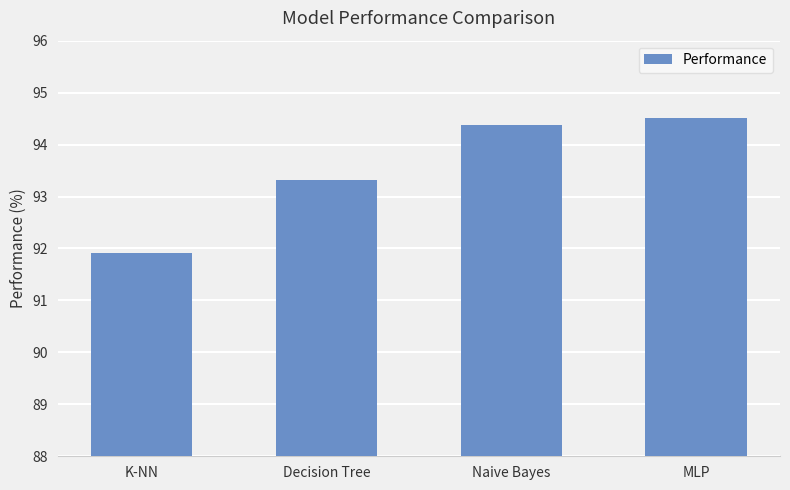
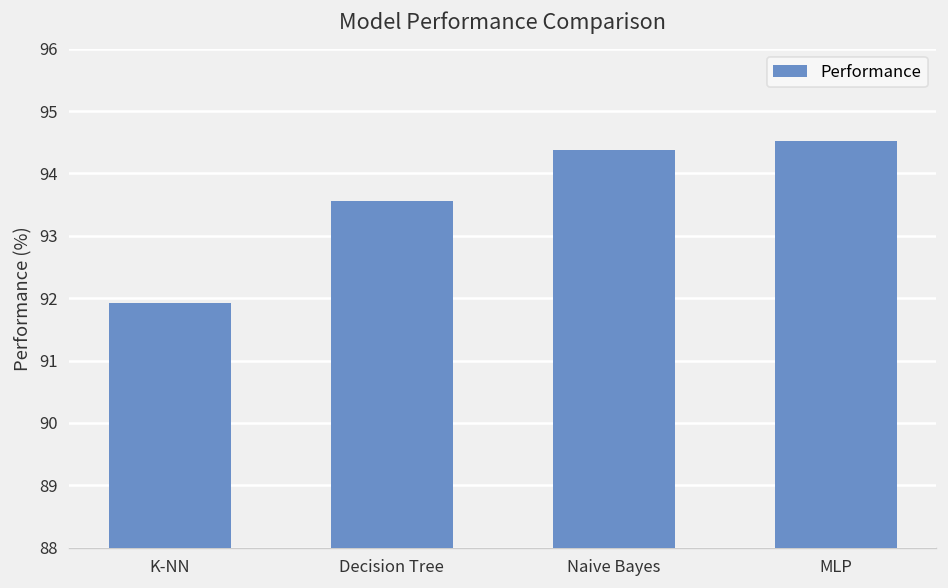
  {
    "K-NN": 91.9,
-   "Decision Tree": 93.3,
+   "Decision Tree": 93.6,
    "Naive Bayes": 94.4,
    "MLP": 94.5
  }
